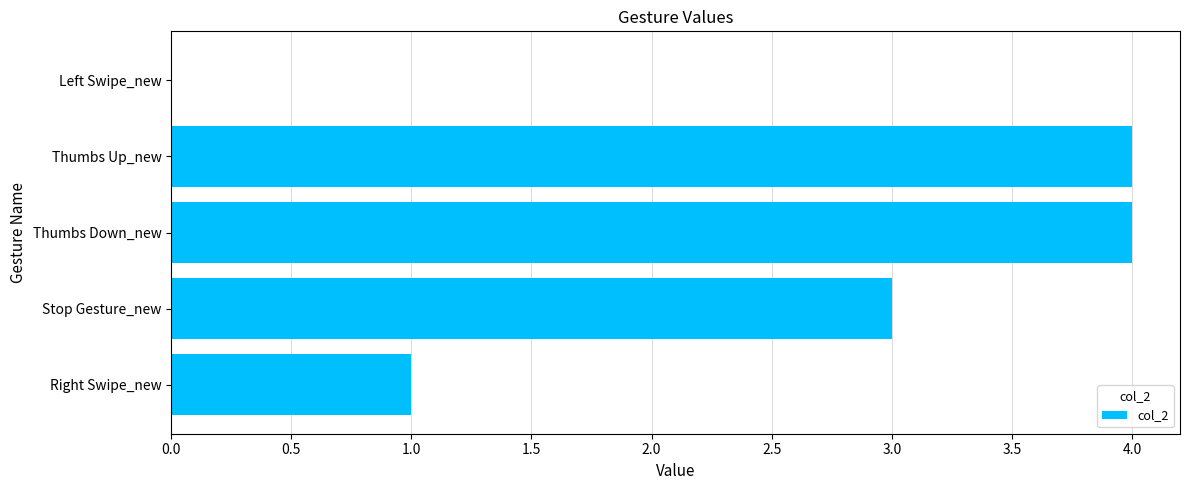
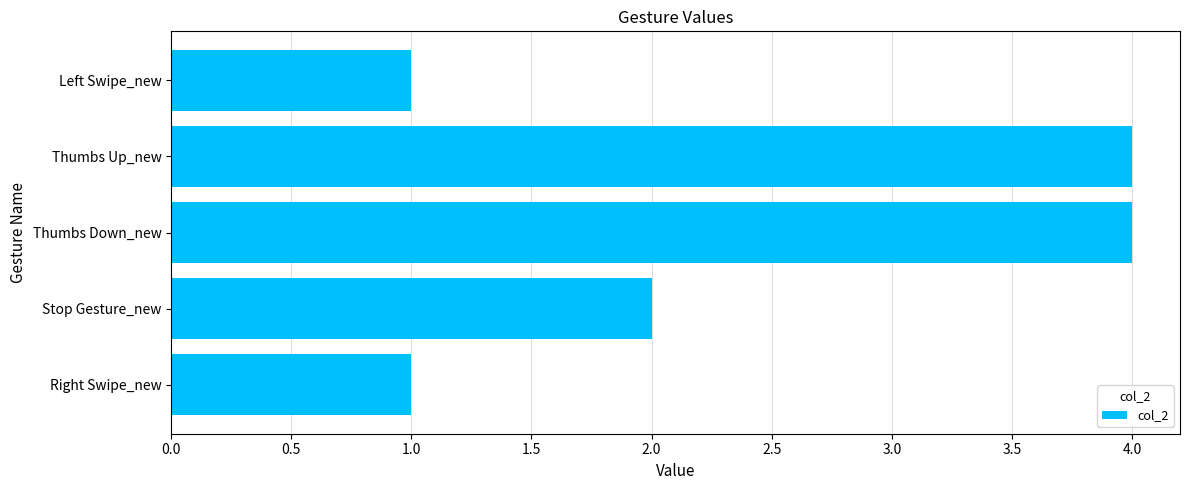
  {
-   "Left Swipe_new": 0,
+   "Left Swipe_new": 1,
    "Thumbs Up_new": 4,
    "Thumbs Down_new": 4,
-   "Stop Gesture_new": 3,
+   "Stop Gesture_new": 2,
    "Right Swipe_new": 1
  }
